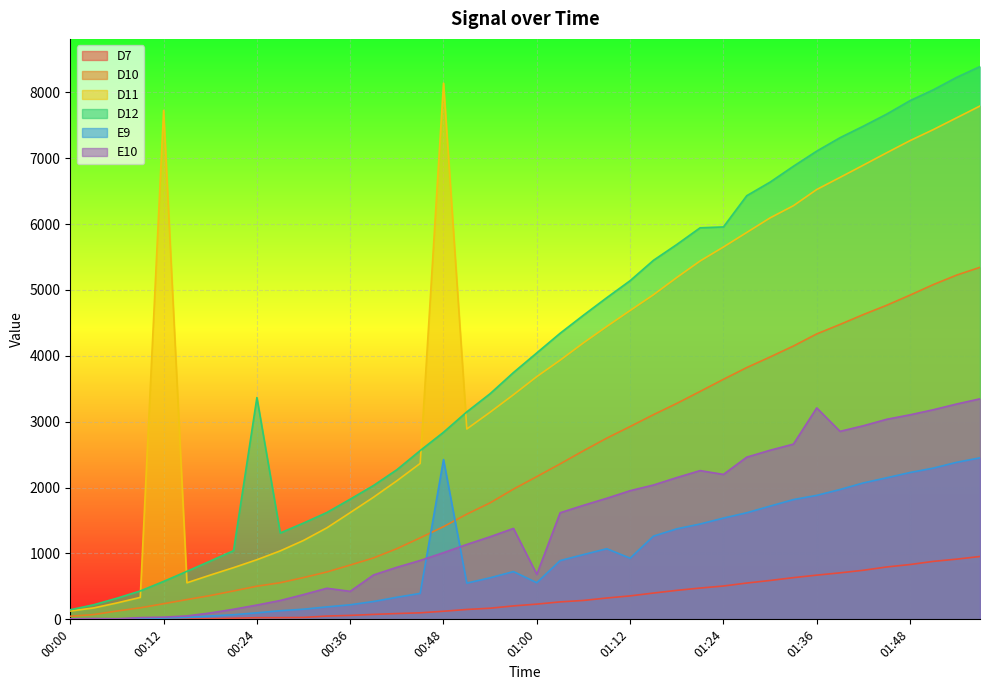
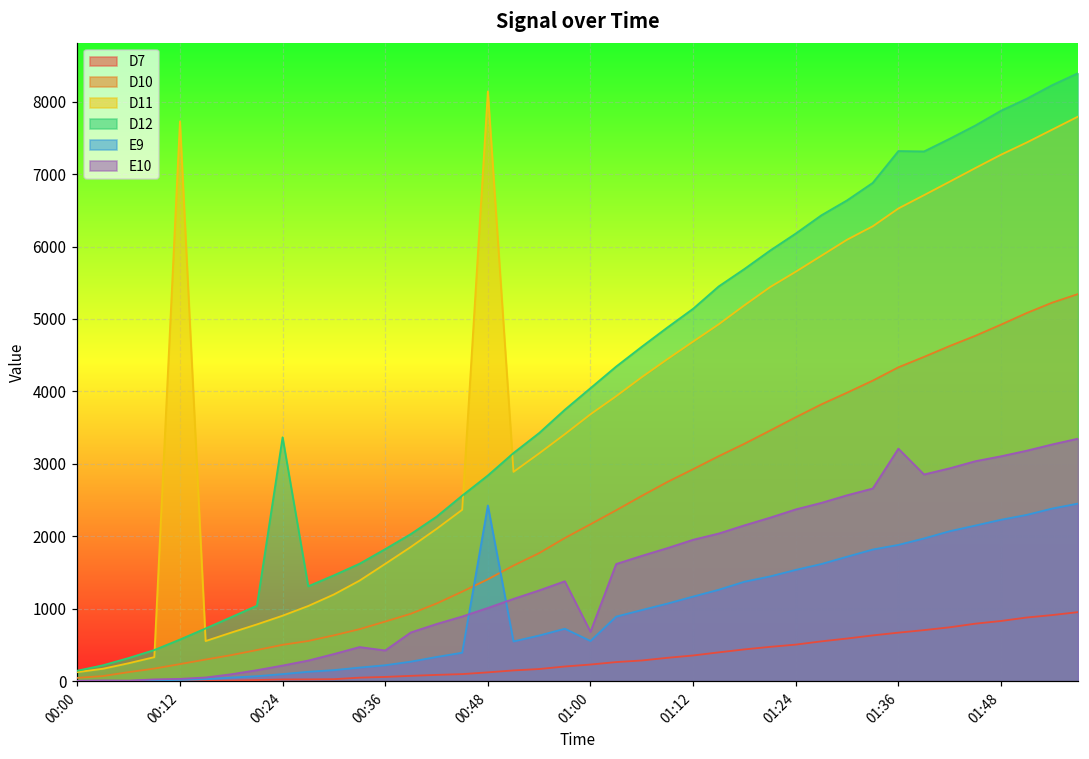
  {
    "D11": {
      "00:12": 7700,
      "00:24": 900,
      "00:36": 1600,
      "00:48": 8100,
      "01:00": 3700,
      "01:12": 4700,
      "01:24": 5700,
      "01:36": 6500,
      "01:48": 7300
    },
    "D12": {
      "00:12": 600,
      "00:24": 3400,
      "00:36": 1800,
      "00:48": 2800,
      "01:00": 4000,
      "01:12": 5100,
-     "01:24": 6000,
-     "01:36": 7100,
+     "01:24": 6200,
+     "01:36": 7300,
      "01:48": 7900
    },
    "E9": {
      "00:24": 100,
      "00:36": 200,
      "00:48": 2400,
      "01:00": 600,
-     "01:12": 900,
+     "01:12": 1200,
      "01:24": 1500,
      "01:36": 1900,
      "01:48": 2200
    },
    "E10": {
      "00:24": 200,
      "00:36": 400,
      "00:48": 1000,
      "01:00": 700,
      "01:12": 2000,
-     "01:24": 2200,
+     "01:24": 2400,
      "01:36": 3200,
      "01:48": 3100
    }
  }
